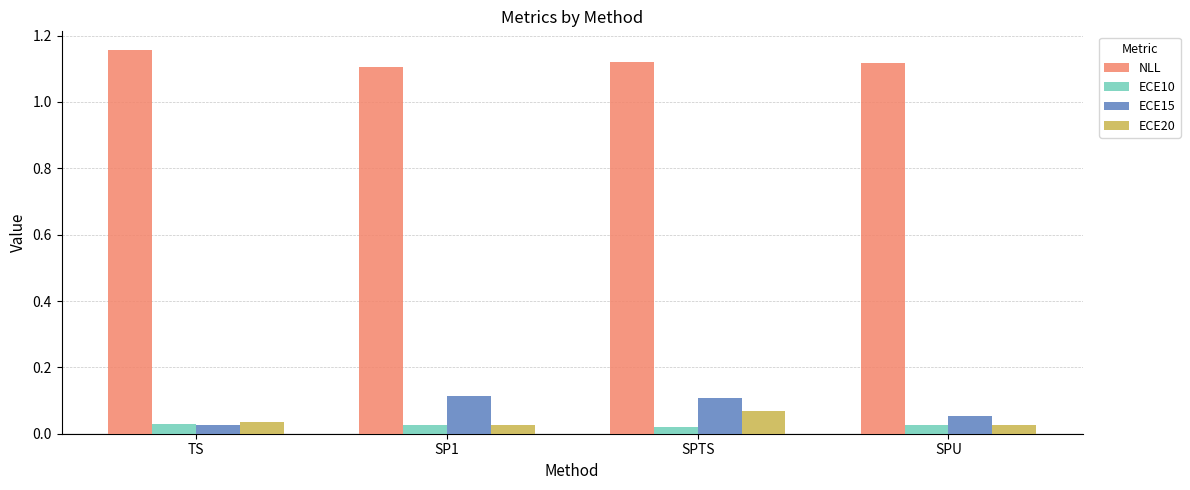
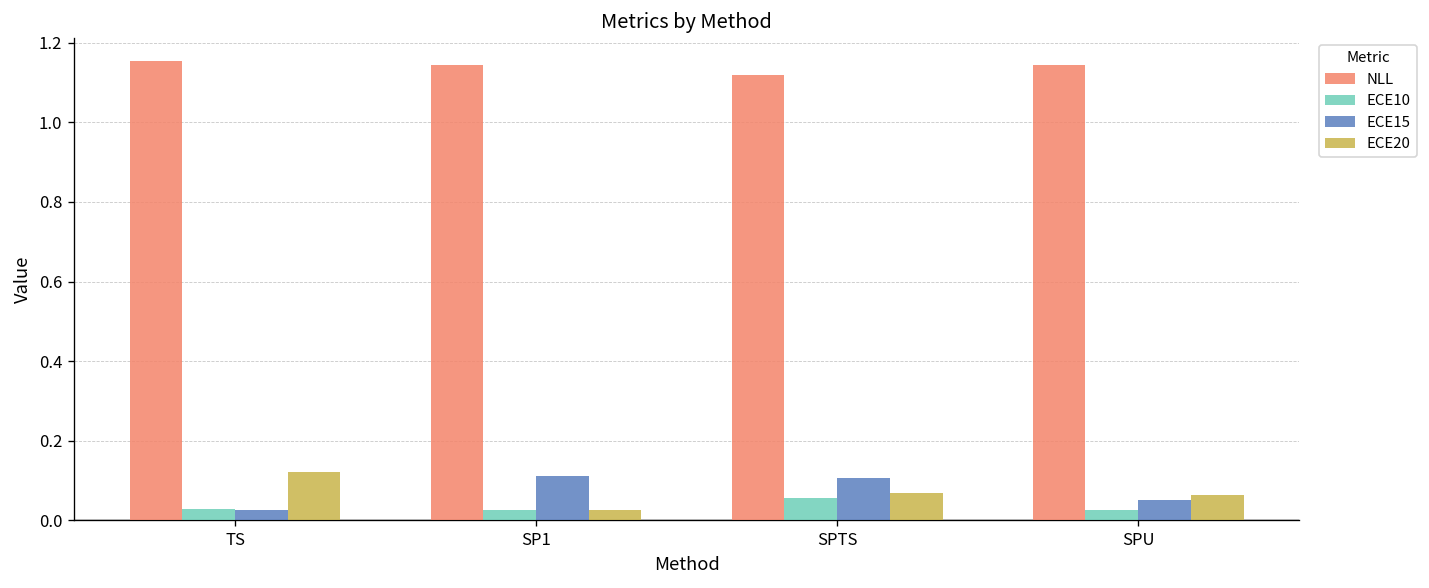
  {
    "NLL": {
      "TS": 1.15,
-     "SP1": 1.11,
+     "SP1": 1.14,
      "SPTS": 1.12,
-     "SPU": 1.12
+     "SPU": 1.14
    },
    "ECE10": {
      "TS": 0.03,
      "SP1": 0.03,
-     "SPTS": 0.02,
+     "SPTS": 0.06,
      "SPU": 0.03
    },
    "ECE15": {
      "TS": 0.03,
      "SP1": 0.11,
      "SPTS": 0.11,
      "SPU": 0.05
    },
    "ECE20": {
-     "TS": 0.04,
+     "TS": 0.12,
      "SP1": 0.03,
      "SPTS": 0.07,
-     "SPU": 0.03
+     "SPU": 0.06
    }
  }
